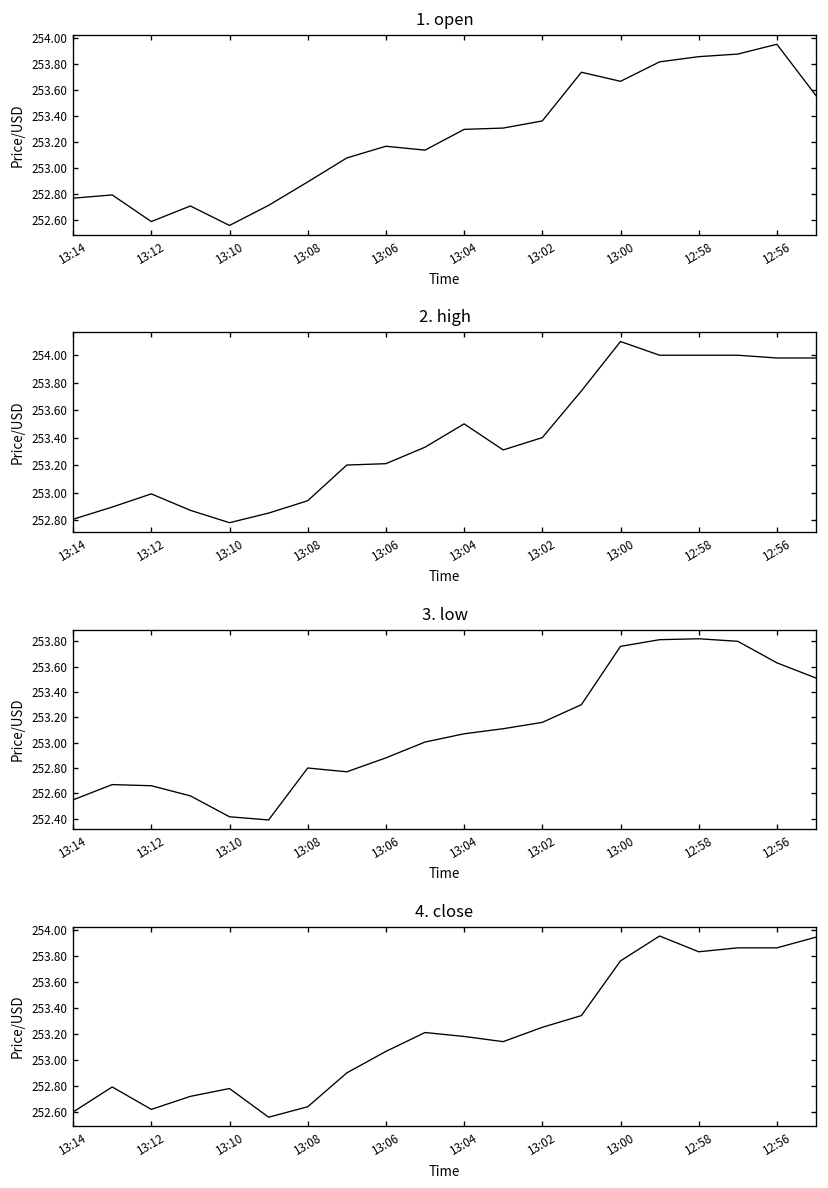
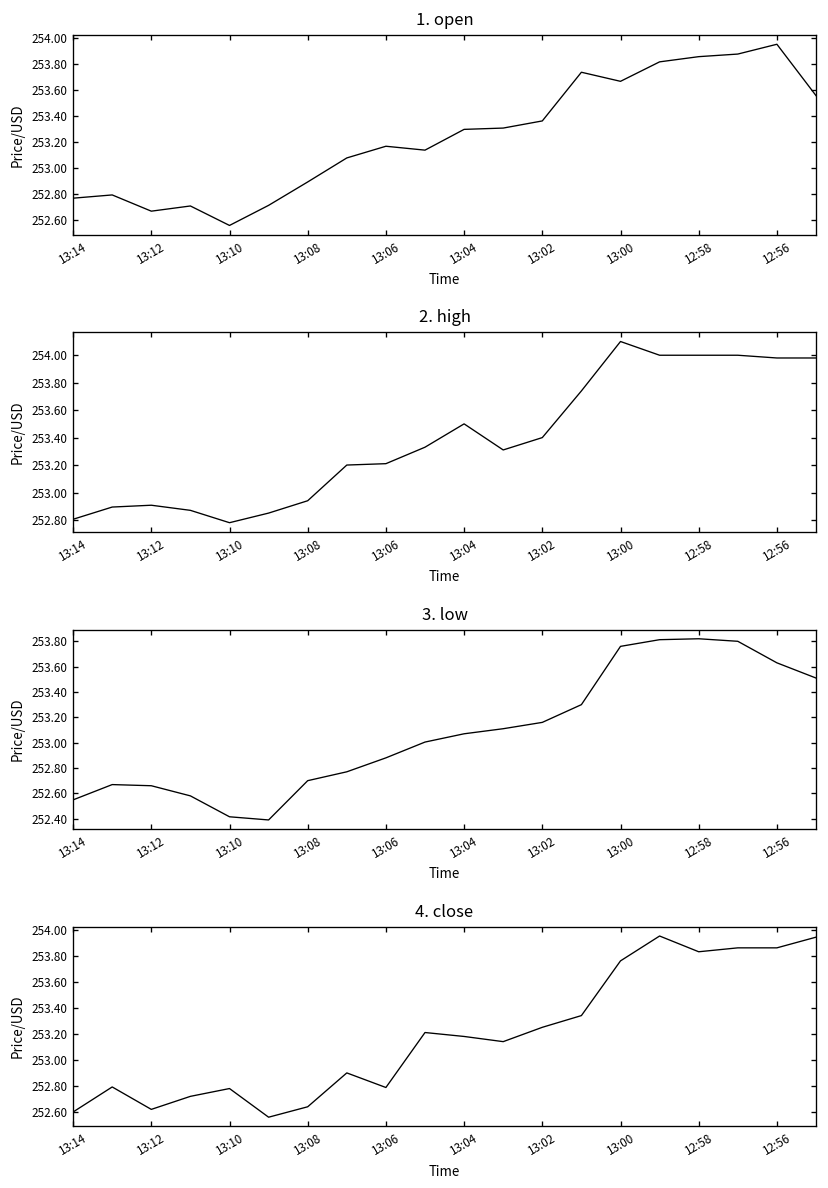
  {
    "1. open": {
      "13:14": 252.77,
-     "13:12": 252.59,
+     "13:12": 252.67,
      "13:10": 252.56,
      "13:08": 252.90,
      "13:06": 253.17,
      "13:04": 253.30,
      "13:02": 253.37,
      "13:00": 253.67,
      "12:58": 253.86,
      "12:56": 253.96
    },
    "2. high": {
      "13:14": 252.81,
-     "13:12": 252.99,
+     "13:12": 252.91,
      "13:10": 252.78,
      "13:08": 252.94,
      "13:06": 253.21,
      "13:04": 253.50,
      "13:02": 253.40,
      "13:00": 254.10,
      "12:58": 254.00,
      "12:56": 253.98
    },
    "3. low": {
      "13:14": 252.55,
      "13:12": 252.66,
      "13:10": 252.4,
-     "13:08": 252.8,
+     "13:08": 252.7,
      "13:06": 252.9,
      "13:04": 253.07,
      "13:02": 253.16,
      "13:00": 253.76,
      "12:58": 253.8,
      "12:56": 253.63
    },
    "4. close": {
      "13:14": 252.60,
      "13:12": 252.62,
      "13:10": 252.78,
      "13:08": 252.64,
-     "13:06": 253.07,
+     "13:06": 252.79,
      "13:04": 253.18,
      "13:02": 253.25,
      "13:00": 253.76,
      "12:58": 253.83,
      "12:56": 253.86
    }
  }
